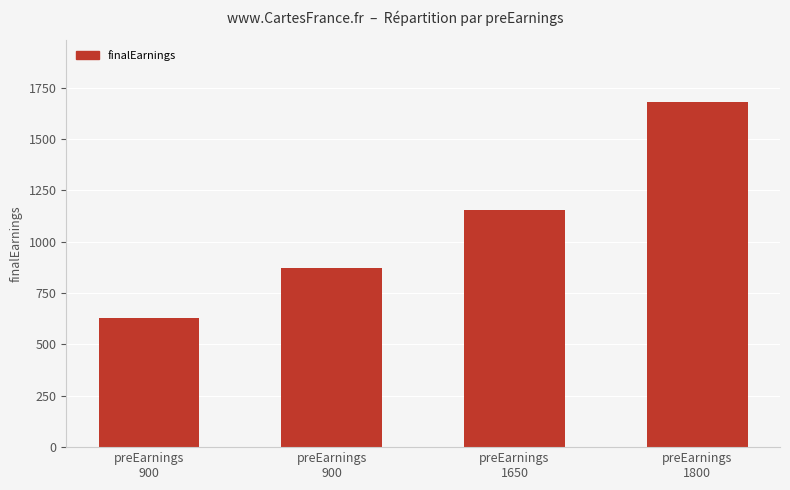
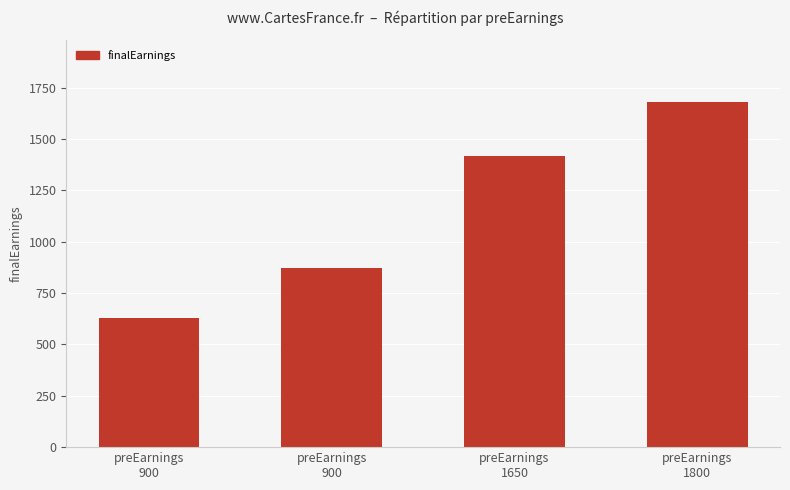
  {
-   "preEarnings 1650": 1160,
+   "preEarnings 1650": 1420,
    "preEarnings 1800": 1680
  }
